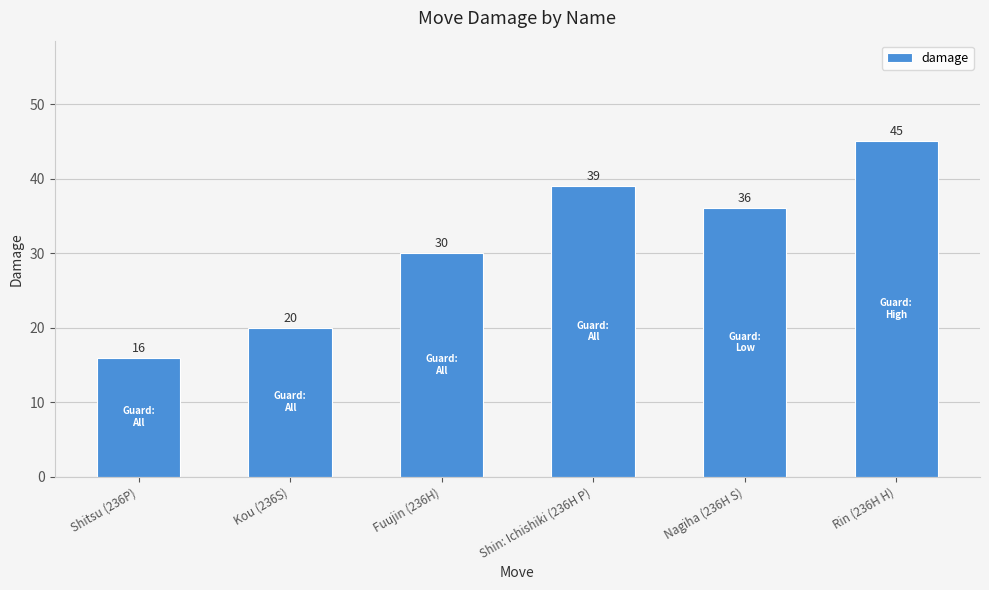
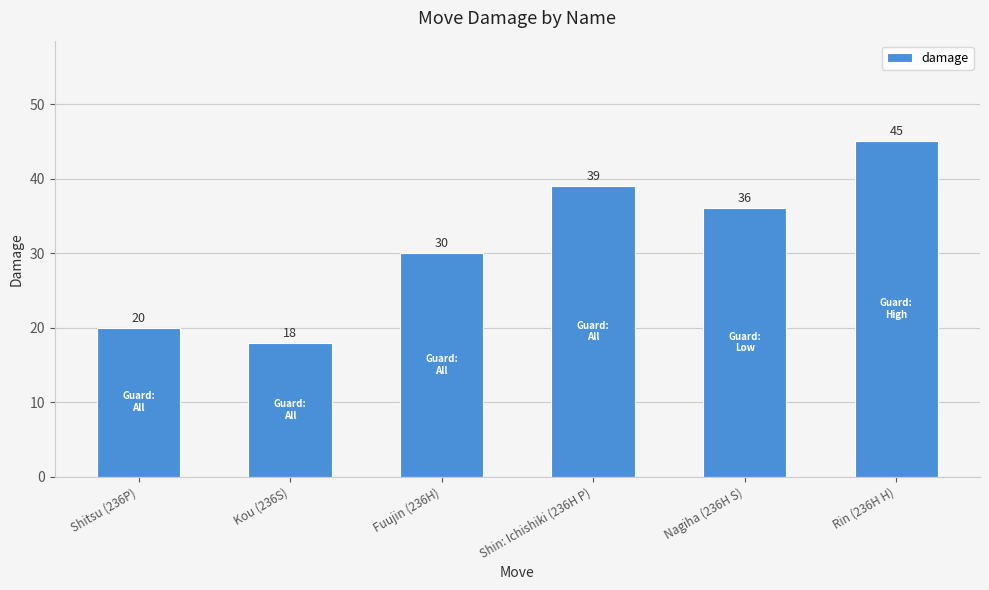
  {
-   "Shitsu (236P)": 16,
-   "Kou (236S)": 20,
+   "Shitsu (236P)": 20,
+   "Kou (236S)": 18,
    "Fuujin (236H)": 30,
    "Shin: Ichishiki (236H P)": 39,
    "Nagiha (236H S)": 36,
    "Rin (236H H)": 45
  }
